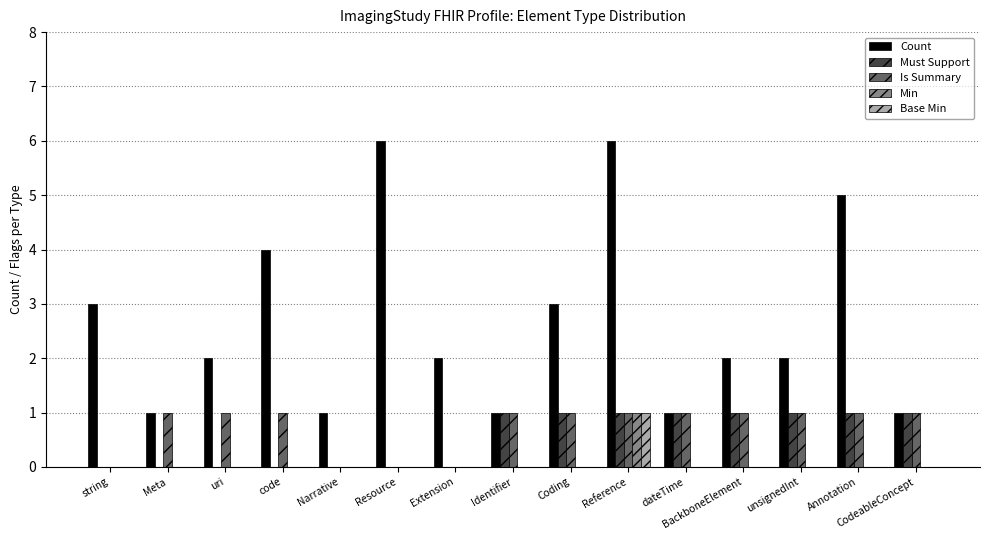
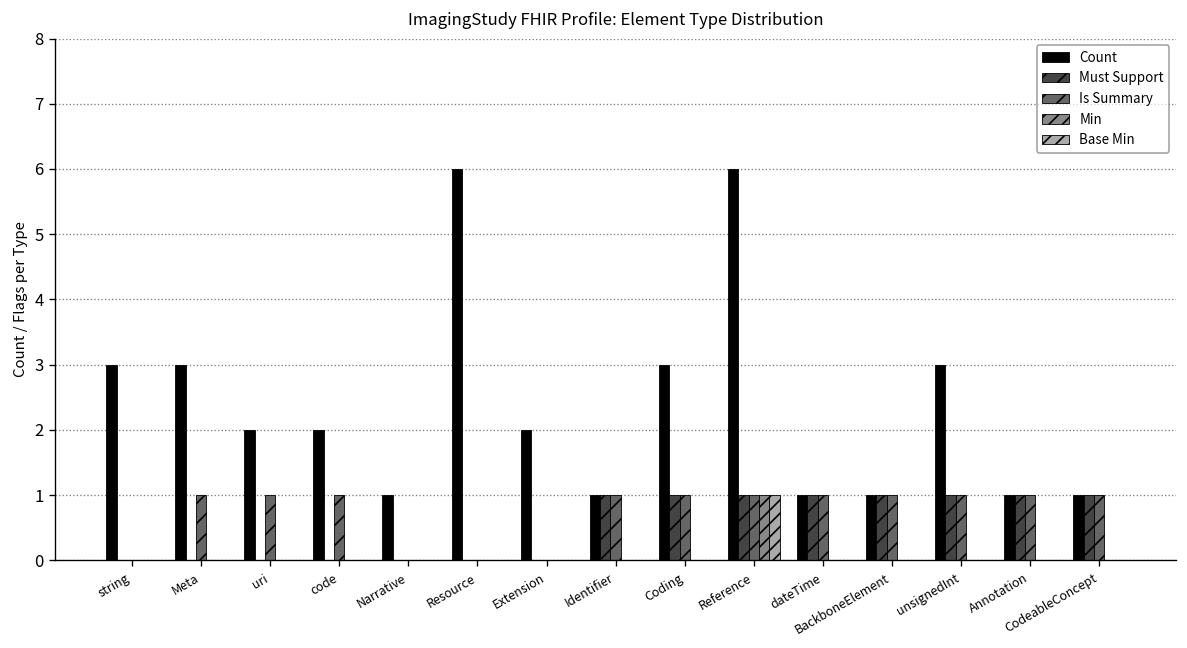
  {
    "Count": {
      "string": 3,
-     "Meta": 1,
+     "Meta": 3,
      "uri": 2,
-     "code": 4,
+     "code": 2,
      "Narrative": 1,
      "Resource": 6,
      "Extension": 2,
      "Identifier": 1,
      "Coding": 3,
      "Reference": 6,
      "dateTime": 1,
-     "BackboneElement": 2,
-     "unsignedInt": 2,
-     "Annotation": 5,
+     "BackboneElement": 1,
+     "unsignedInt": 3,
+     "Annotation": 1,
      "CodeableConcept": 1
    }
  }
